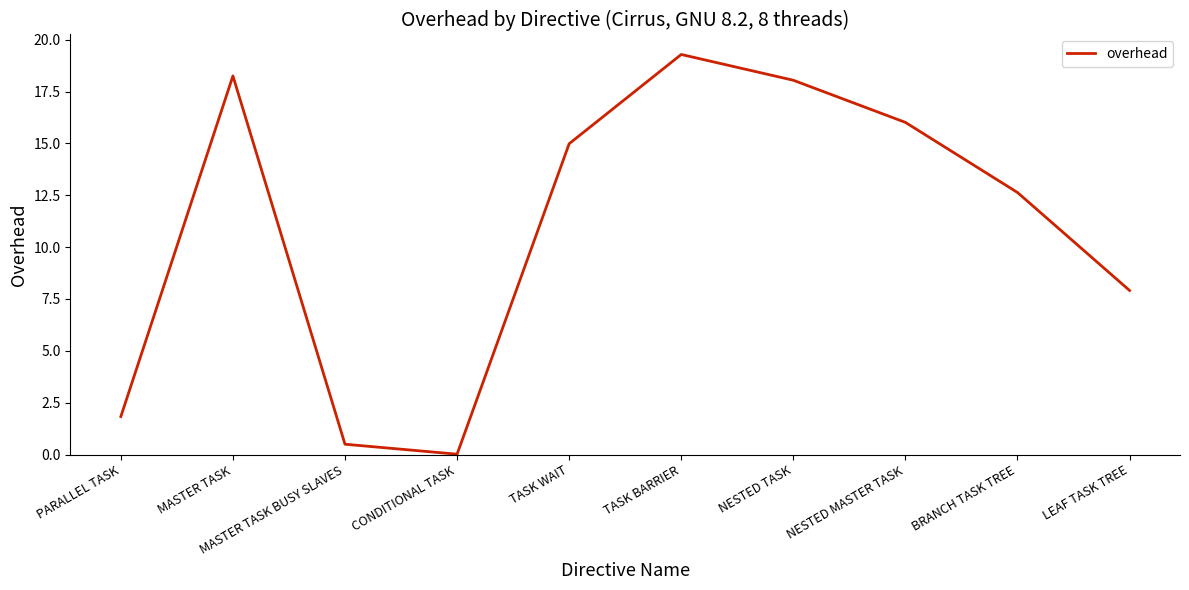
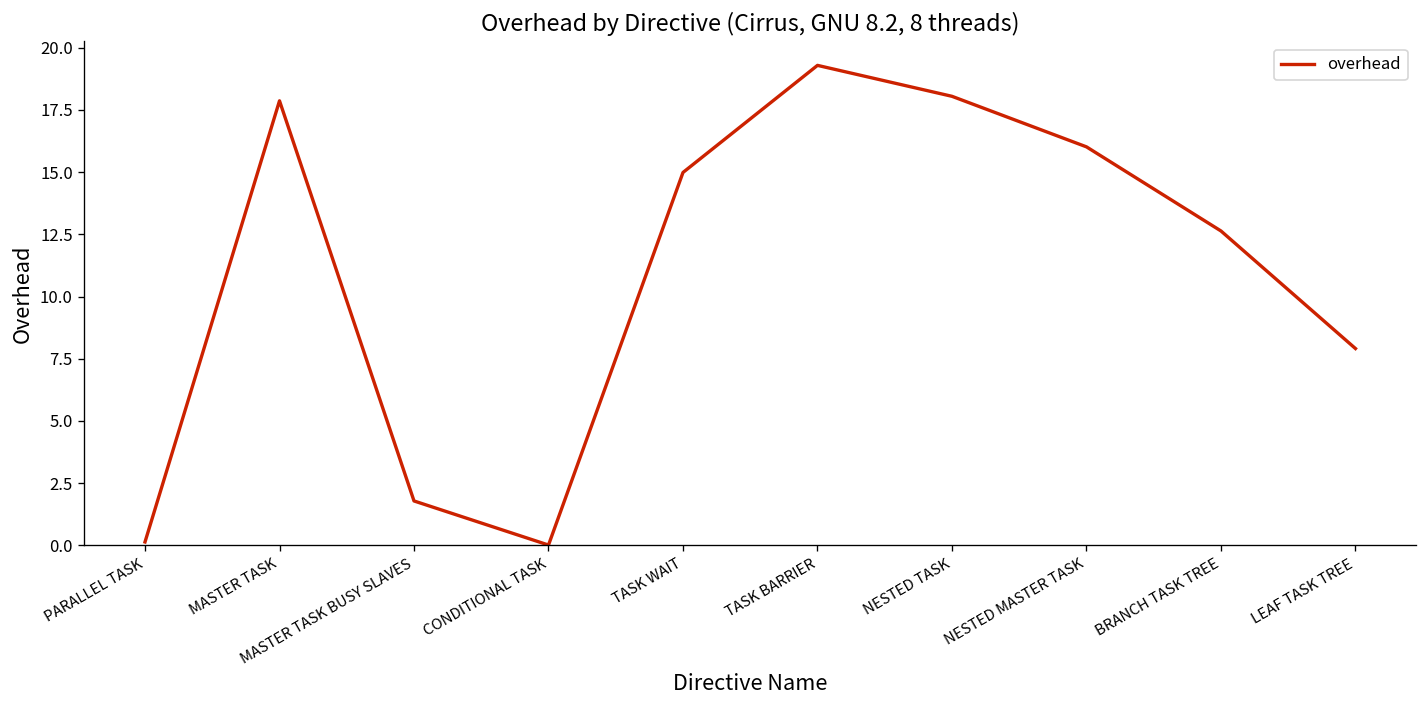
  {
-   "PARALLEL TASK": 1.8,
-   "MASTER TASK": 18.3,
-   "MASTER TASK BUSY SLAVES": 0.5,
+   "PARALLEL TASK": 0.1,
+   "MASTER TASK": 17.9,
+   "MASTER TASK BUSY SLAVES": 1.8,
    "CONDITIONAL TASK": 0.0,
    "TASK WAIT": 15.0,
    "TASK BARRIER": 19.3,
    "NESTED TASK": 18.0,
    "NESTED MASTER TASK": 16.0,
    "BRANCH TASK TREE": 12.6,
    "LEAF TASK TREE": 7.9
  }
